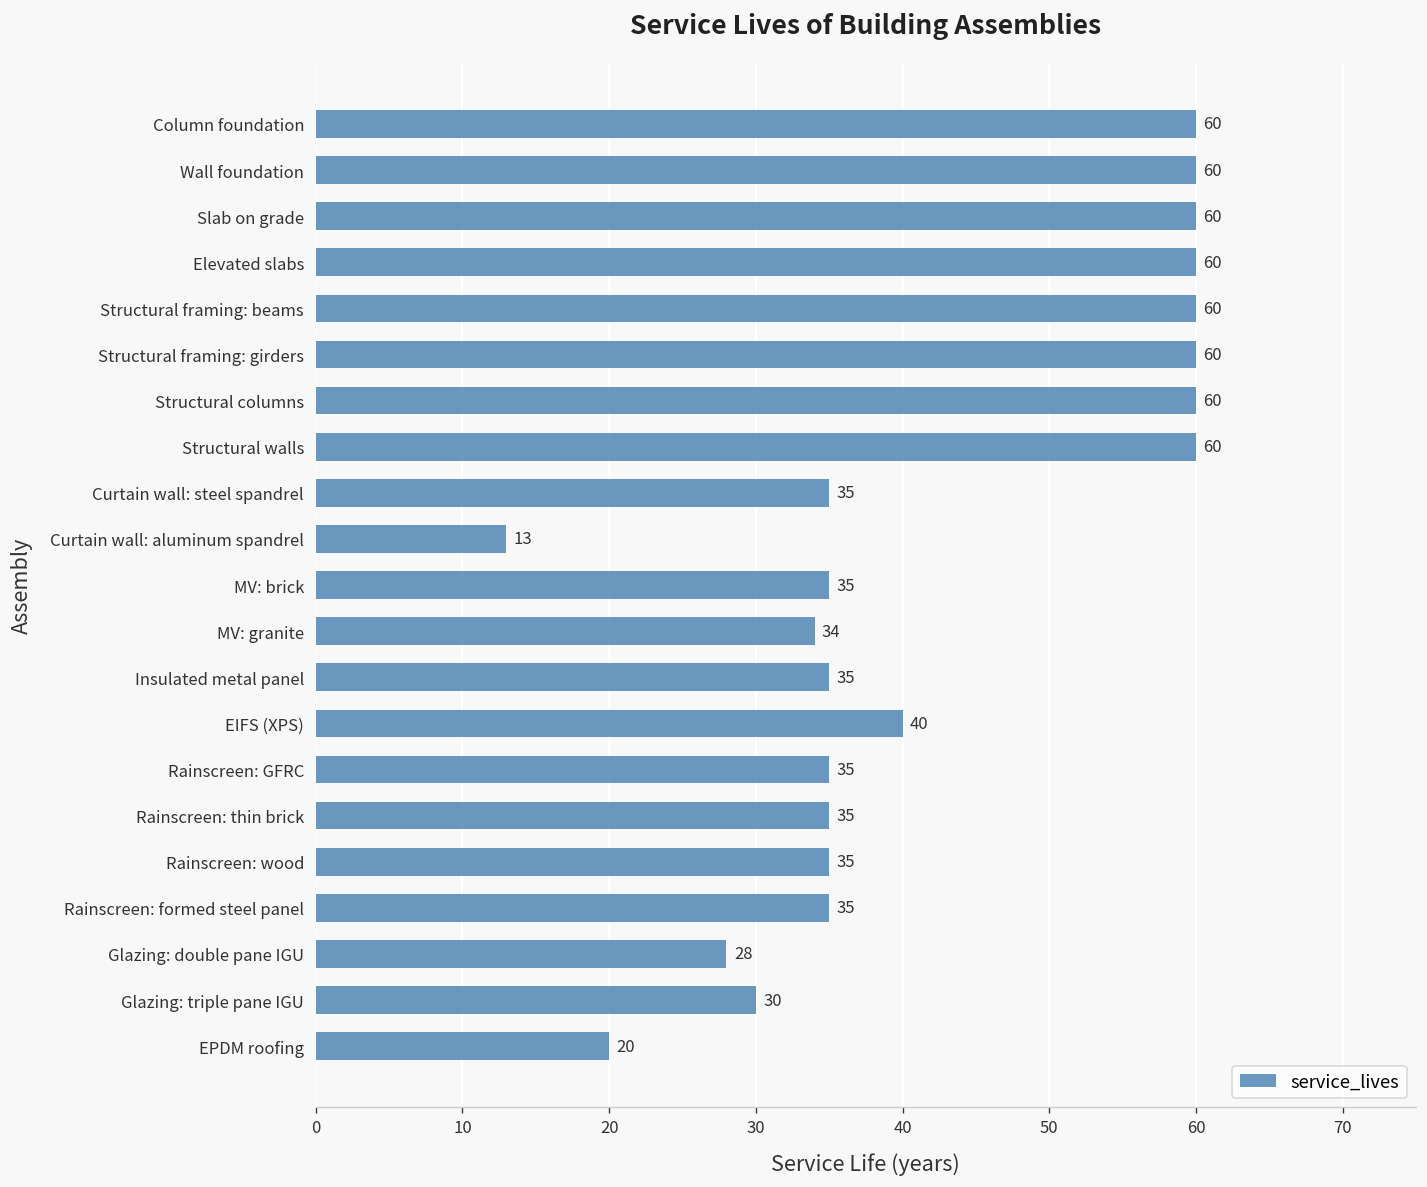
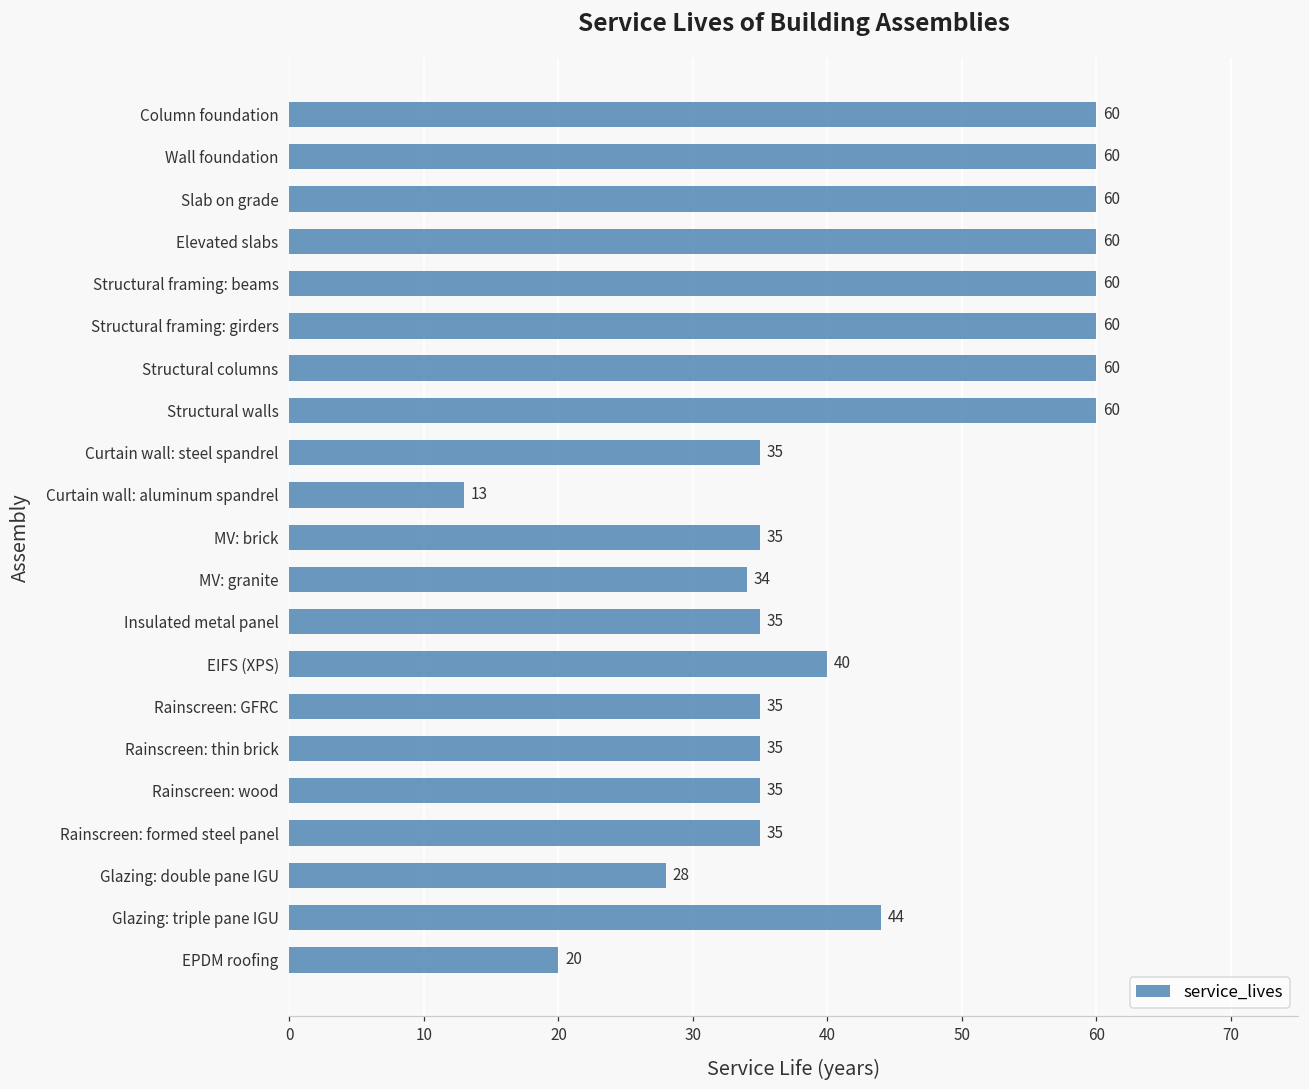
  {
    "Column foundation": 60,
    "Wall foundation": 60,
    "Slab on grade": 60,
    "Elevated slabs": 60,
    "Structural framing: beams": 60,
    "Structural framing: girders": 60,
    "Structural columns": 60,
    "Structural walls": 60,
    "Curtain wall: steel spandrel": 35,
    "Curtain wall: aluminum spandrel": 13,
    "MV: brick": 35,
    "MV: granite": 34,
    "Insulated metal panel": 35,
    "EIFS (XPS)": 40,
    "Rainscreen: GFRC": 35,
    "Rainscreen: thin brick": 35,
    "Rainscreen: wood": 35,
    "Rainscreen: formed steel panel": 35,
    "Glazing: double pane IGU": 28,
-   "Glazing: triple pane IGU": 30,
+   "Glazing: triple pane IGU": 44,
    "EPDM roofing": 20
  }
